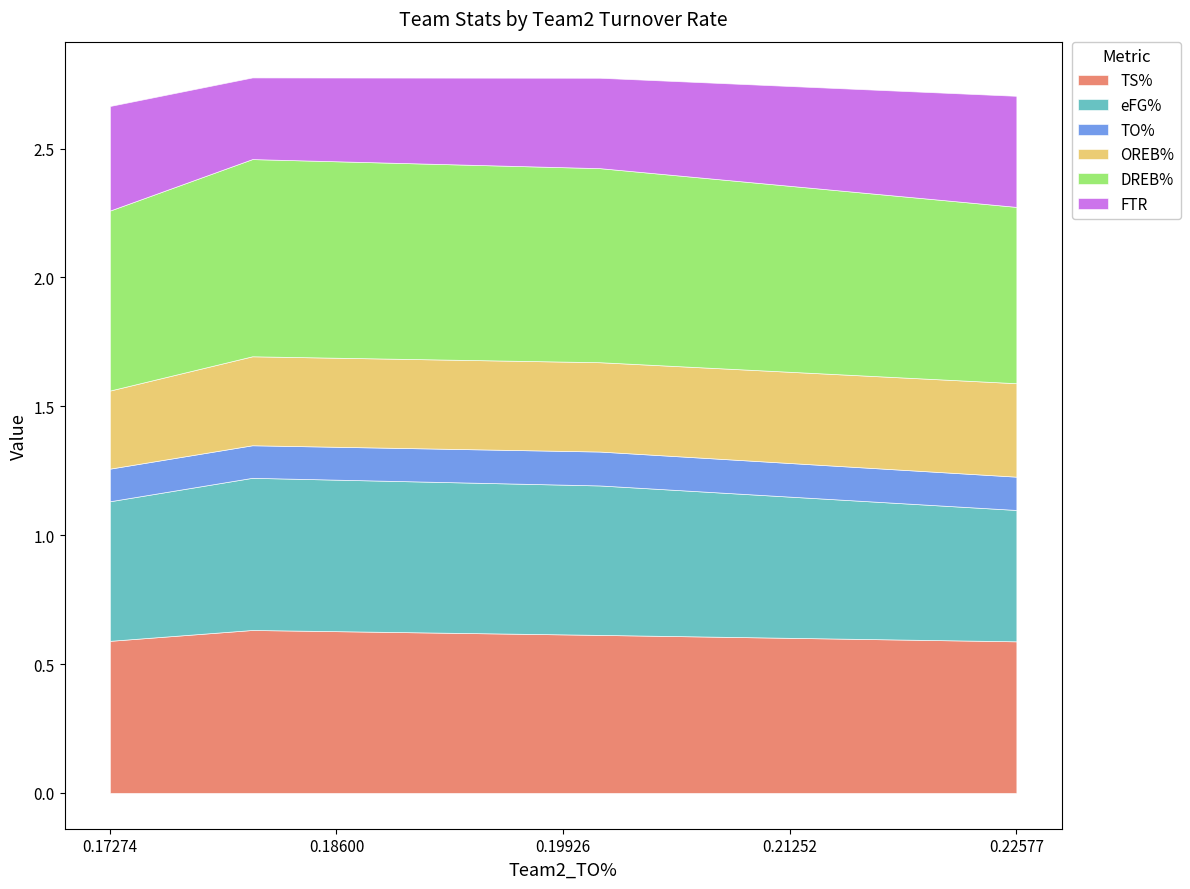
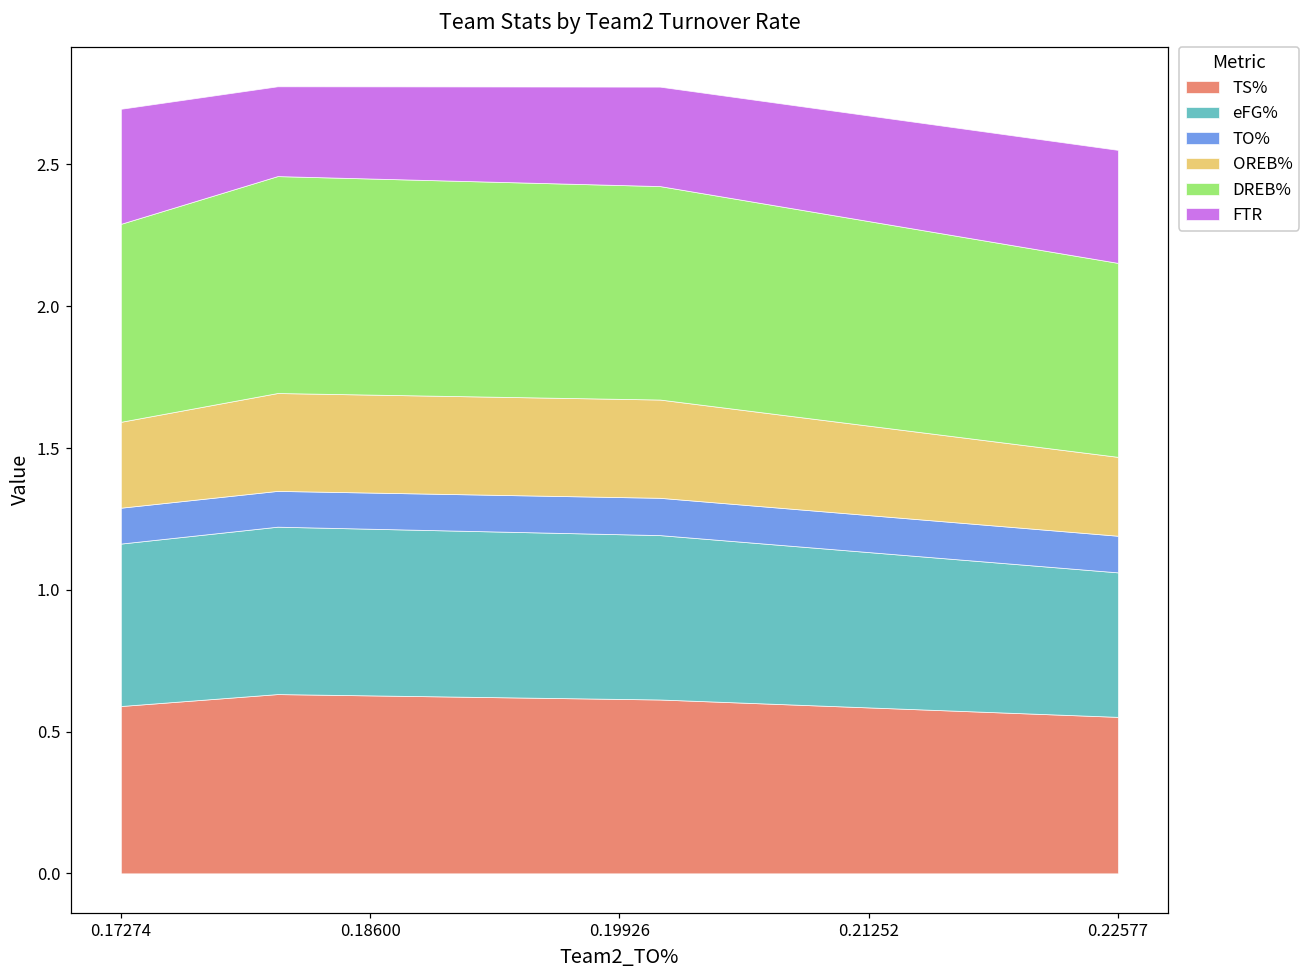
  {
    "TS%": {
      "0.17274": 0.59,
-     "0.22577": 0.59
+     "0.22577": 0.55
    },
    "eFG%": {
-     "0.17274": 0.54,
+     "0.17274": 0.57,
      "0.22577": 0.51
    },
    "TO%": {
      "0.17274": 0.13,
      "0.22577": 0.13
    },
    "OREB%": {
      "0.17274": 0.30,
-     "0.22577": 0.36
+     "0.22577": 0.28
    },
    "DREB%": {
      "0.17274": 0.70,
      "0.22577": 0.68
    },
    "FTR": {
      "0.17274": 0.41,
-     "0.22577": 0.43
+     "0.22577": 0.40
    }
  }
